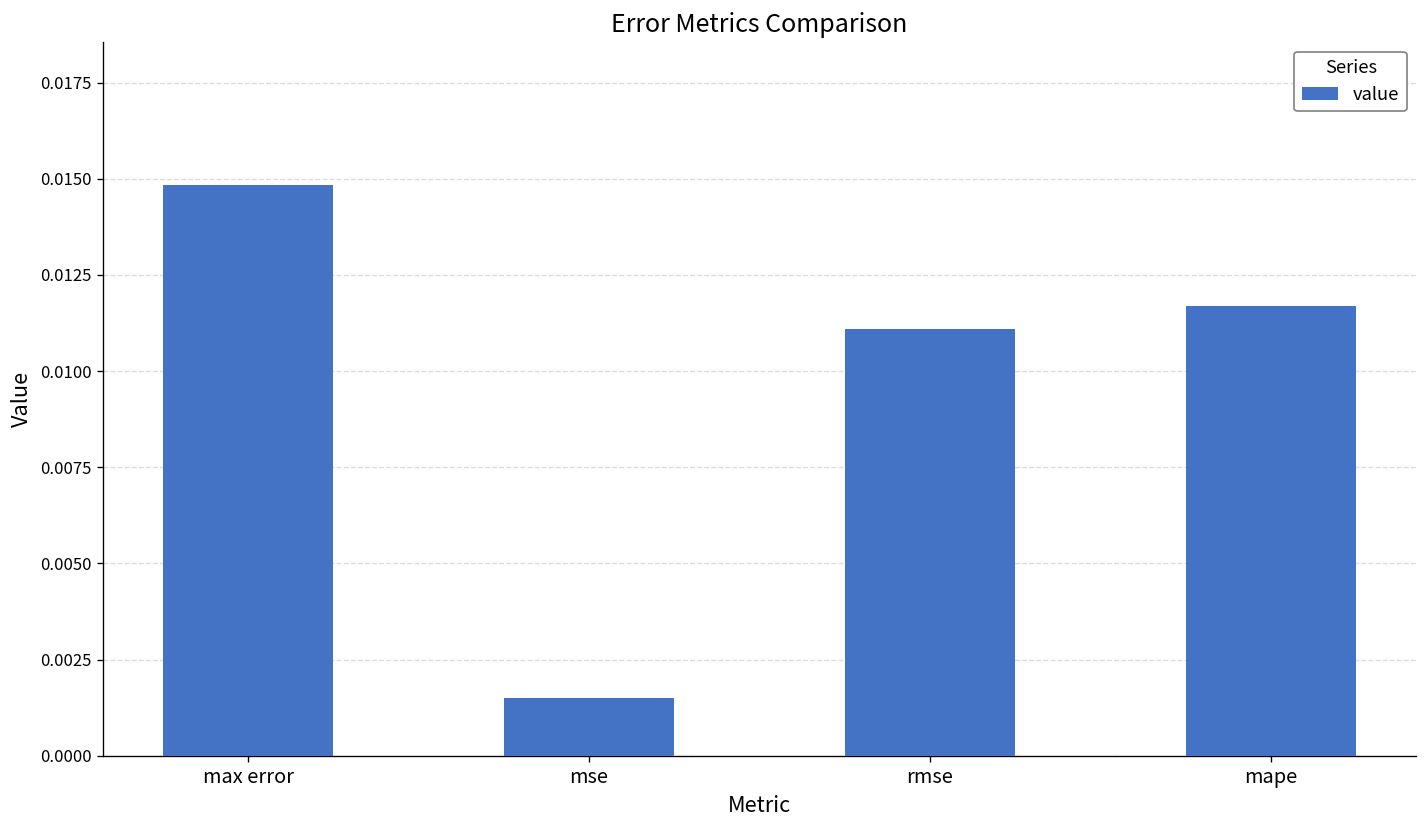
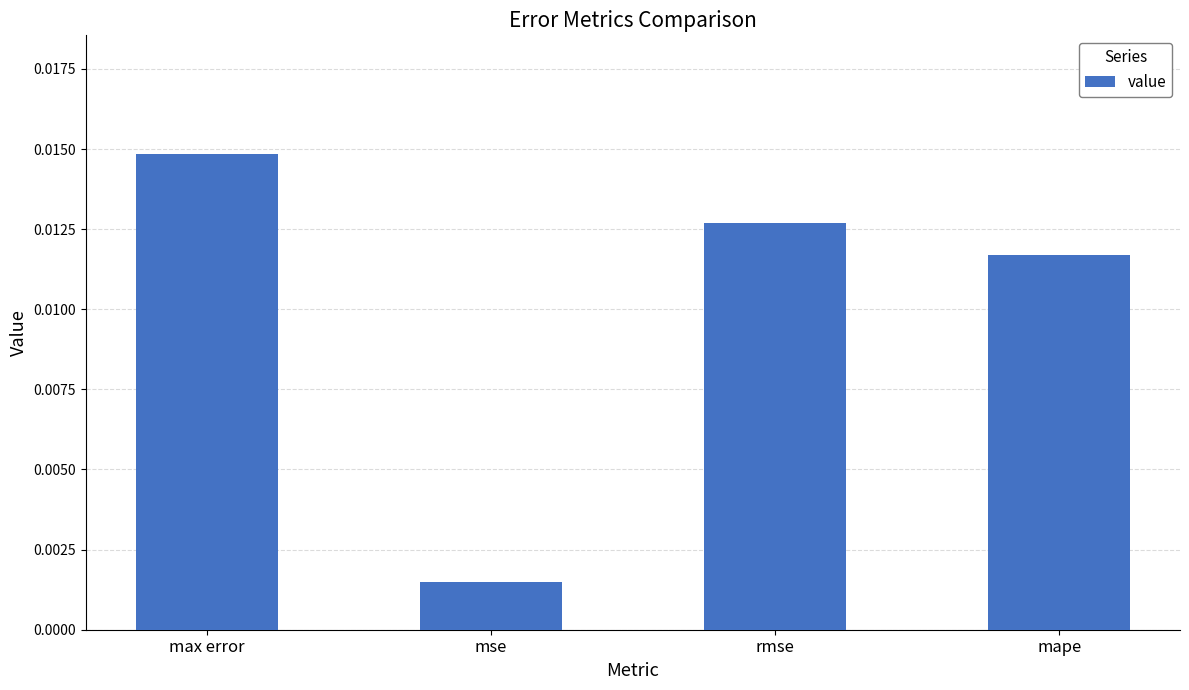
  {
    "max error": 0.0148,
    "mse": 0.0015,
-   "rmse": 0.0111,
+   "rmse": 0.0127,
    "mape": 0.0117
  }
